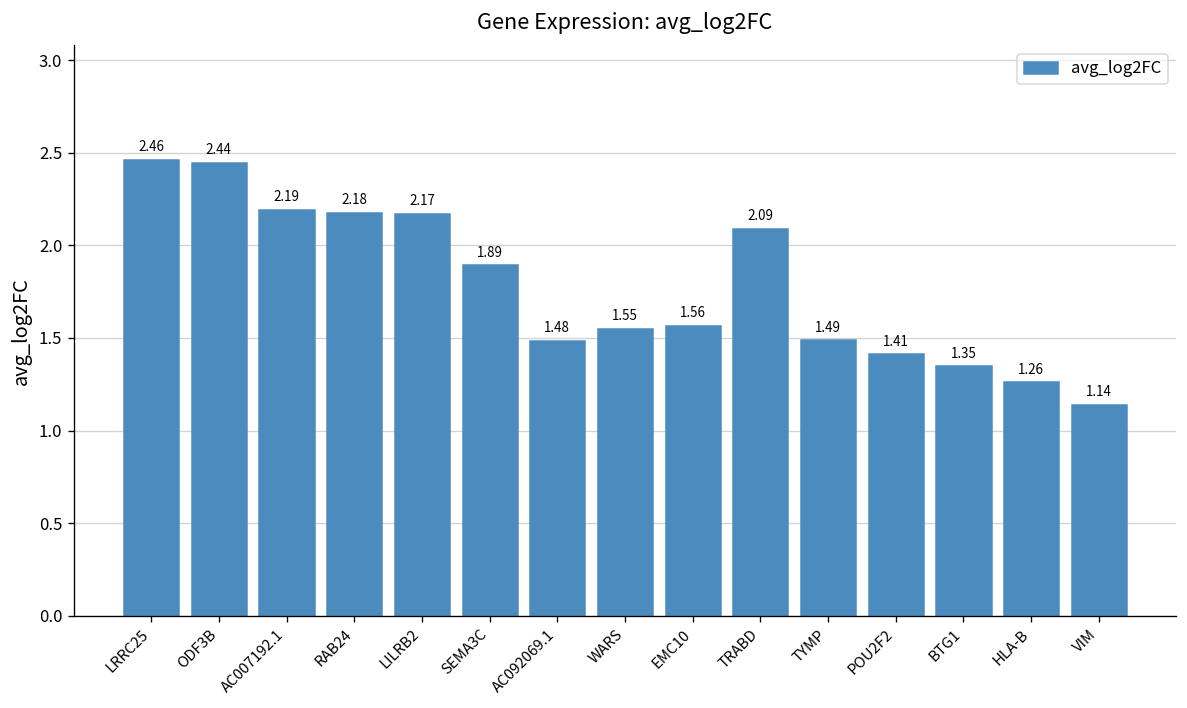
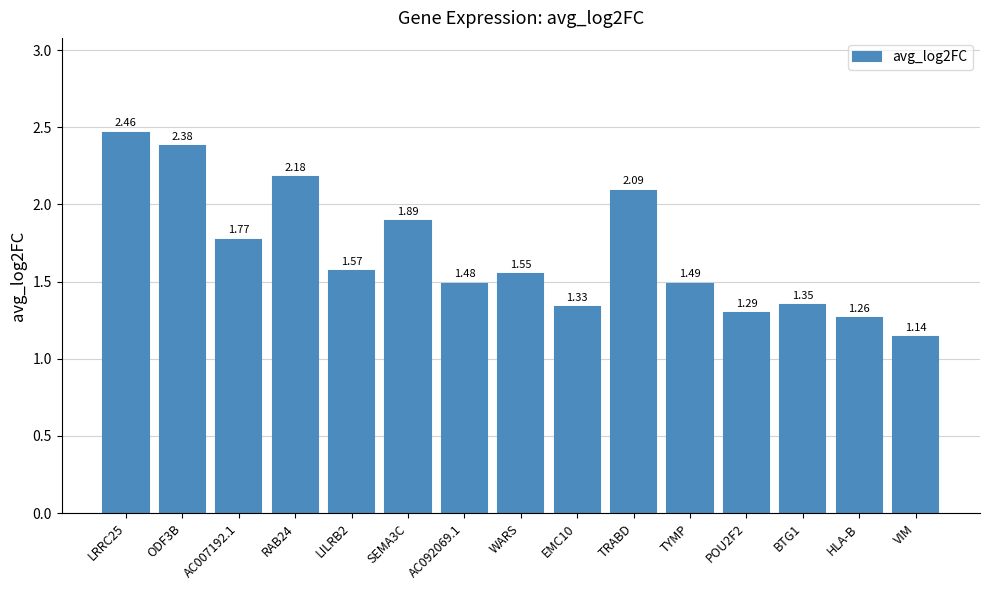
  {
    "LRRC25": 2.46,
-   "ODF3B": 2.44,
-   "AC007192.1": 2.19,
+   "ODF3B": 2.38,
+   "AC007192.1": 1.77,
    "RAB24": 2.18,
-   "LILRB2": 2.17,
+   "LILRB2": 1.57,
    "SEMA3C": 1.89,
    "AC092069.1": 1.48,
    "WARS": 1.55,
-   "EMC10": 1.56,
+   "EMC10": 1.33,
    "TRABD": 2.09,
    "TYMP": 1.49,
-   "POU2F2": 1.41,
+   "POU2F2": 1.29,
    "BTG1": 1.35,
    "HLA-B": 1.26,
    "VIM": 1.14
  }
